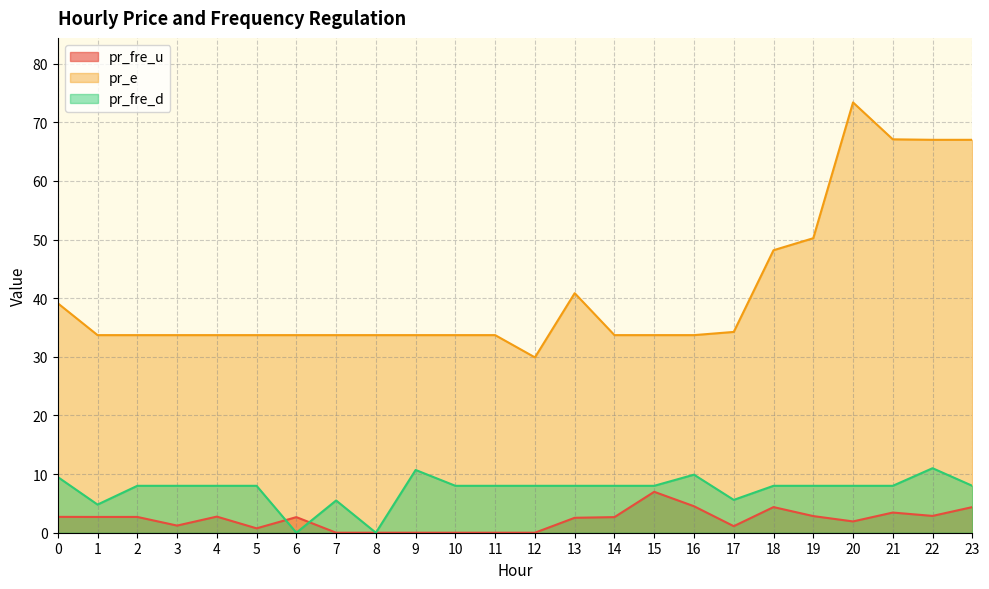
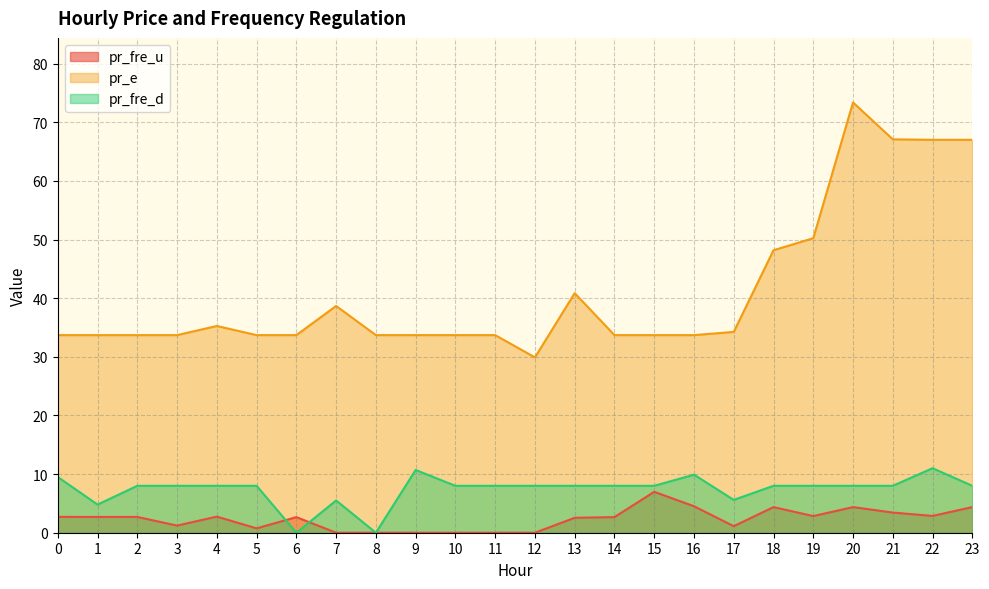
  {
    "pr_fre_u": {
      "0": 3,
      "1": 3,
      "2": 3,
      "3": 1,
      "4": 3,
      "5": 1,
      "6": 3,
      "7": 0,
      "9": 0,
      "10": 0,
      "11": 0,
      "12": 0,
      "13": 3,
      "14": 3,
      "15": 7,
      "16": 5,
      "17": 1,
      "18": 4,
      "19": 3,
-     "20": 2,
+     "20": 4,
      "21": 3,
      "22": 3,
      "23": 4
    },
    "pr_e": {
-     "0": 39,
+     "0": 34,
      "1": 34,
      "2": 34,
      "3": 34,
-     "4": 34,
+     "4": 35,
      "5": 34,
      "6": 34,
-     "7": 34,
+     "7": 39,
      "8": 34,
      "9": 34,
      "10": 34,
      "11": 34,
      "12": 30,
      "13": 41,
      "14": 34,
      "15": 34,
      "16": 34,
      "17": 34,
      "18": 48,
      "19": 50,
      "20": 73,
      "21": 67,
      "22": 67,
      "23": 67
    },
    "pr_fre_d": {
      "0": 10,
      "1": 5,
      "2": 8,
      "3": 8,
      "4": 8,
      "5": 8,
      "6": 0,
      "7": 6,
      "9": 11,
      "10": 8,
      "11": 8,
      "12": 8,
      "13": 8,
      "14": 8,
      "15": 8,
      "16": 10,
      "17": 6,
      "18": 8,
      "19": 8,
      "20": 8,
      "21": 8,
      "22": 11,
      "23": 8
    }
  }
